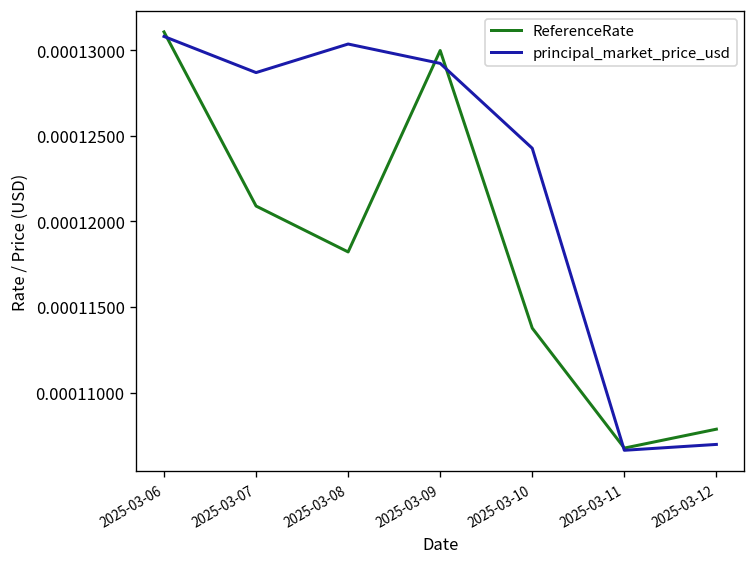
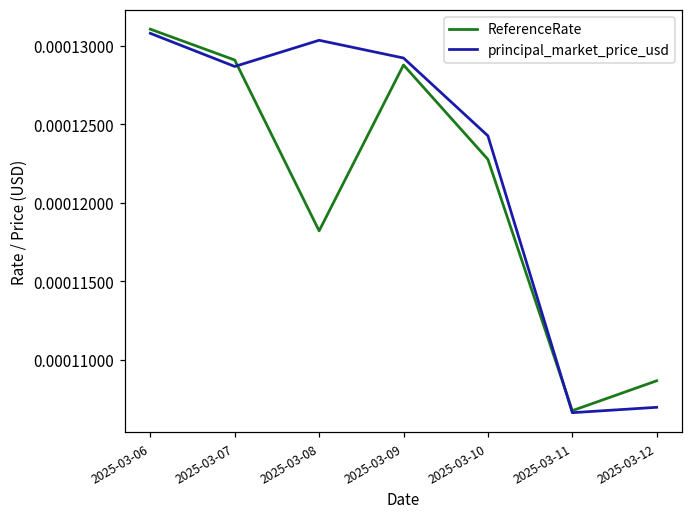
  {
    "ReferenceRate": {
      "2025-03-06": 0.0001311,
-     "2025-03-07": 0.0001209,
+     "2025-03-07": 0.0001291,
      "2025-03-08": 0.0001182,
-     "2025-03-09": 0.0001300,
-     "2025-03-10": 0.0001138,
-     "2025-03-12": 0.0001079
+     "2025-03-09": 0.0001288,
+     "2025-03-10": 0.0001228,
+     "2025-03-12": 0.0001087
    },
    "principal_market_price_usd": {
      "2025-03-06": 0.0001308,
      "2025-03-07": 0.0001287,
      "2025-03-08": 0.0001304,
      "2025-03-09": 0.0001292,
      "2025-03-10": 0.0001243,
      "2025-03-12": 0.0001070
    }
  }
